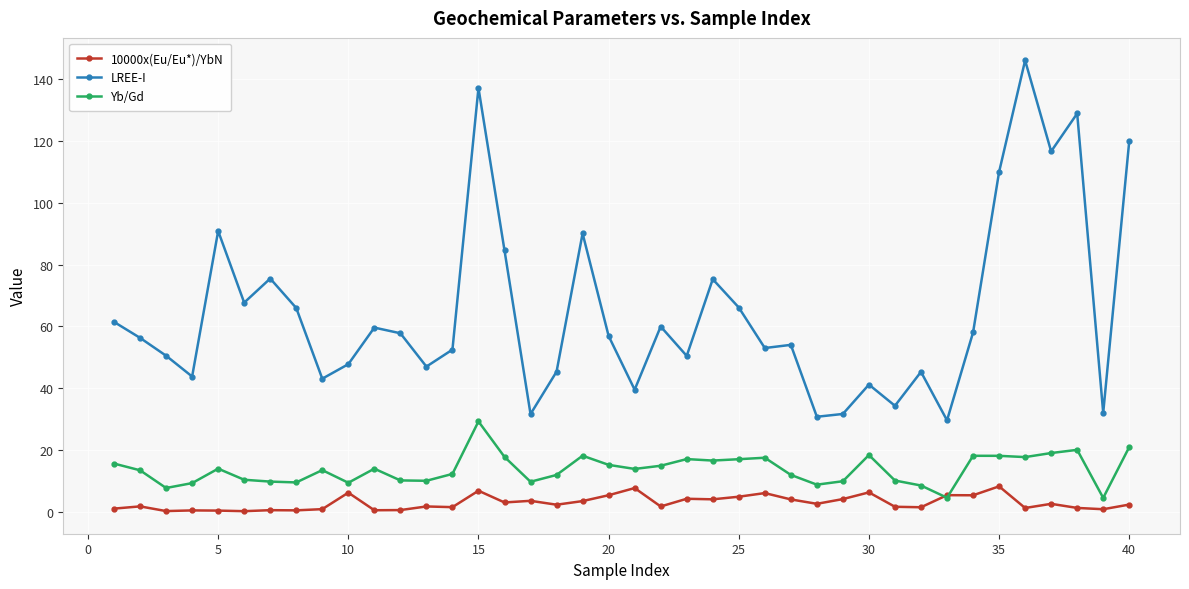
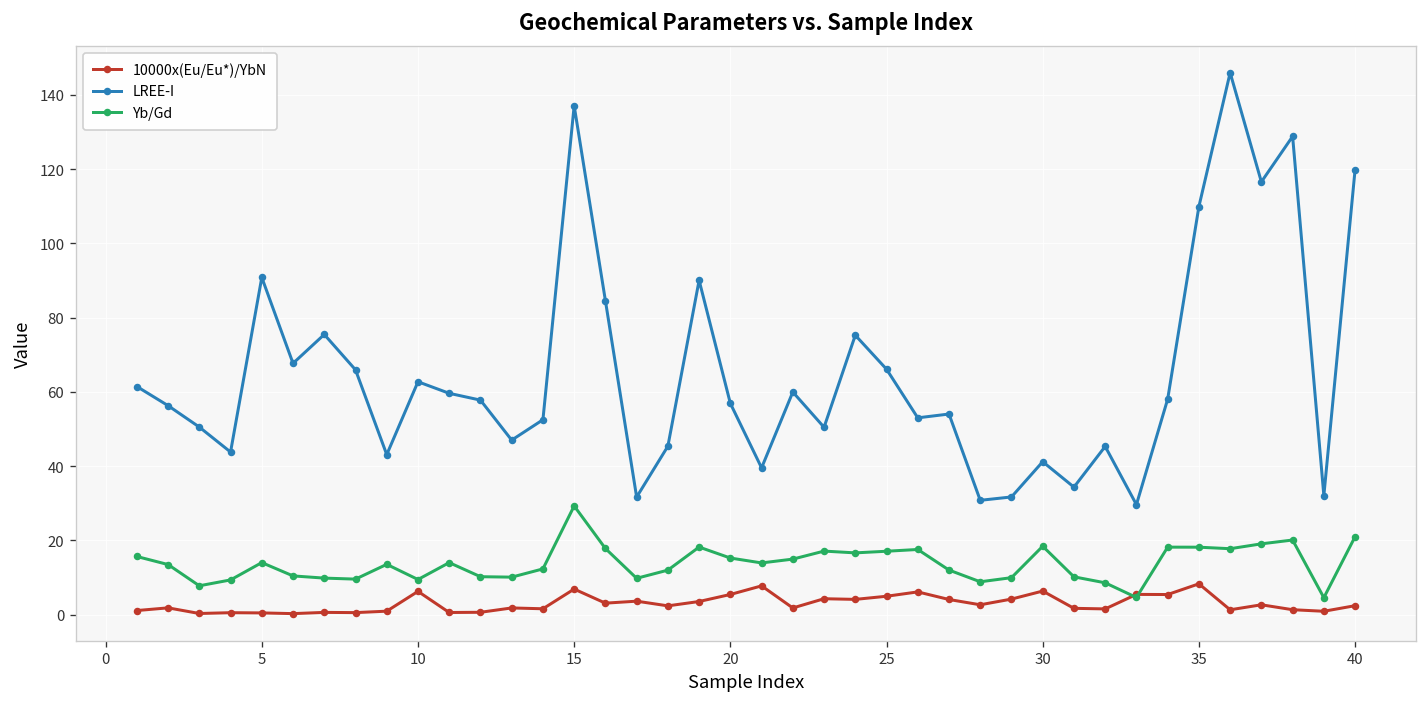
  {
    "10000x(Eu/Eu*)/YbN": {
      "5": 0,
      "10": 6,
      "15": 7,
      "20": 5,
      "25": 5,
      "30": 6,
      "35": 8,
      "40": 2
    },
    "LREE-I": {
      "5": 91,
-     "10": 48,
+     "10": 63,
      "15": 137,
      "20": 57,
      "25": 66,
      "30": 41,
      "35": 110,
      "40": 120
    },
    "Yb/Gd": {
      "5": 14,
      "10": 9,
      "15": 29,
      "20": 15,
      "25": 17,
      "30": 18,
      "35": 18,
      "40": 21
    }
  }
